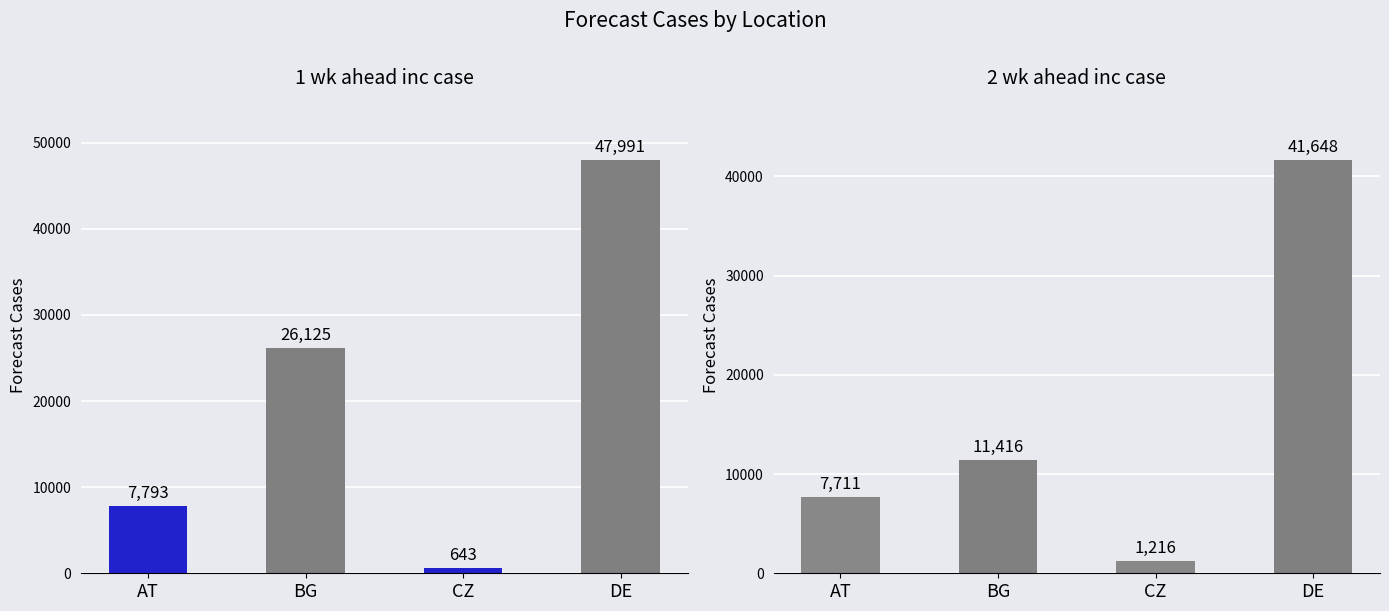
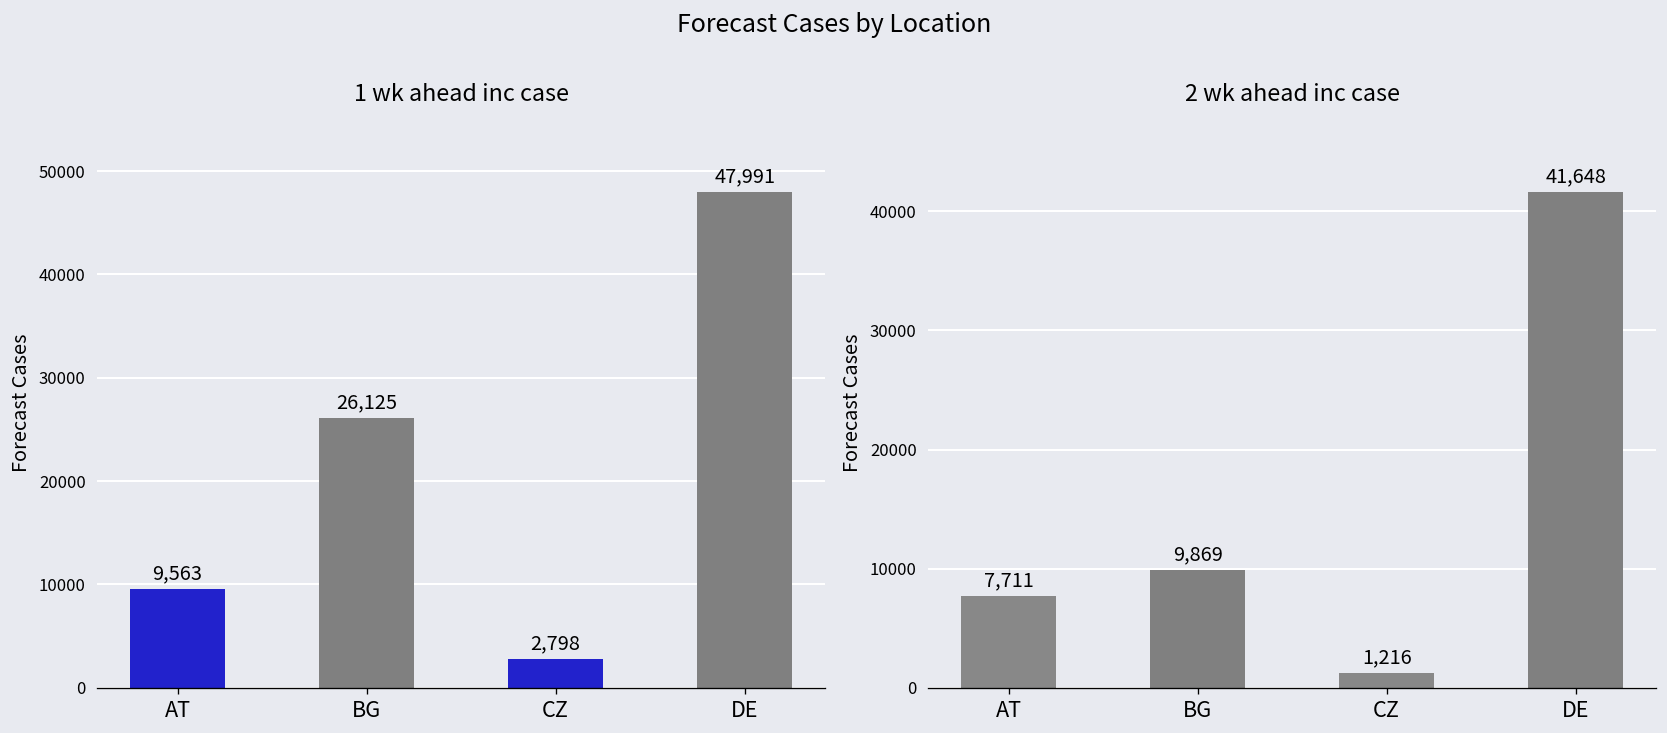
  {
    "1 wk ahead inc case": {
-     "AT": "7,793",
+     "AT": "9,563",
      "BG": "26,125",
-     "CZ": "643",
+     "CZ": "2,798",
      "DE": "47,991"
    },
    "2 wk ahead inc case": {
      "AT": "7,711",
-     "BG": "11,416",
+     "BG": "9,869",
      "CZ": "1,216",
      "DE": "41,648"
    }
  }
